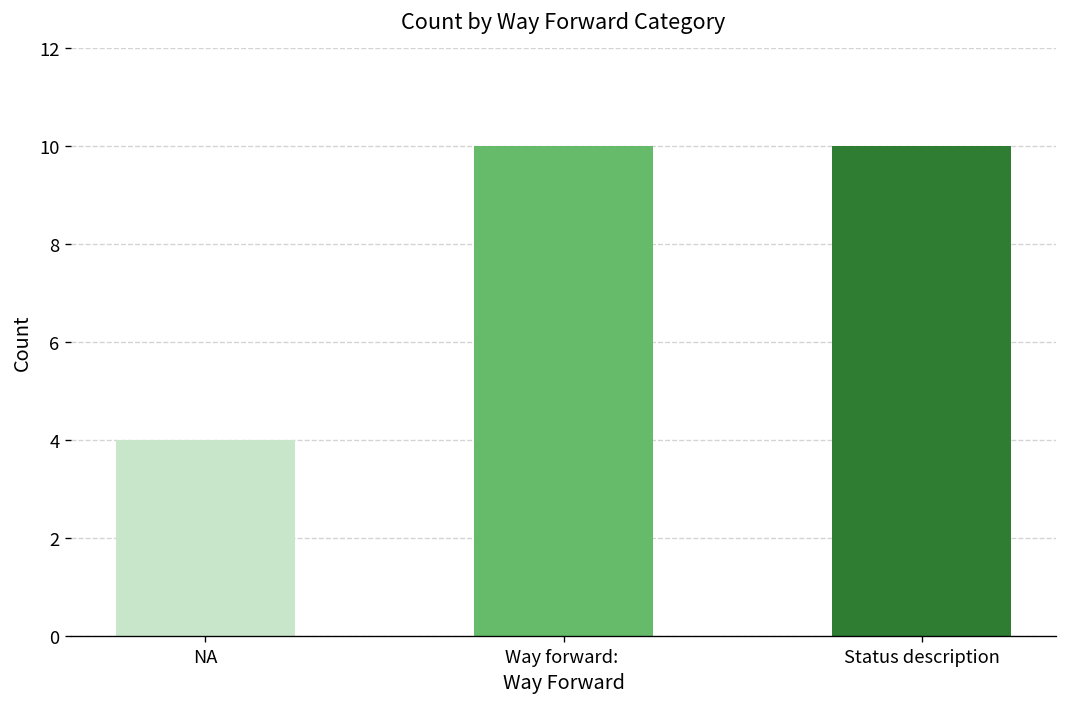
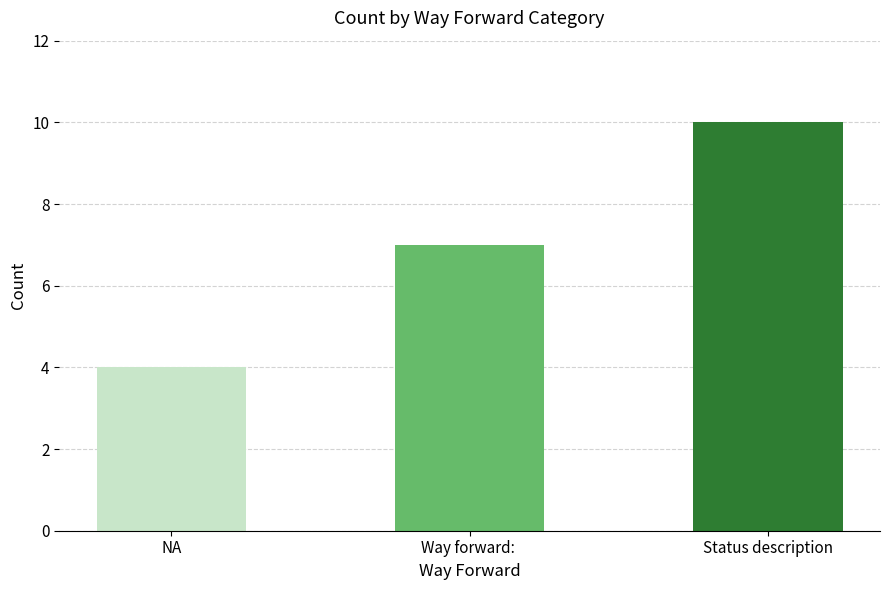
  {
    "NA": 4,
-   "Way forward:": 10,
+   "Way forward:": 7,
    "Status description": 10
  }
